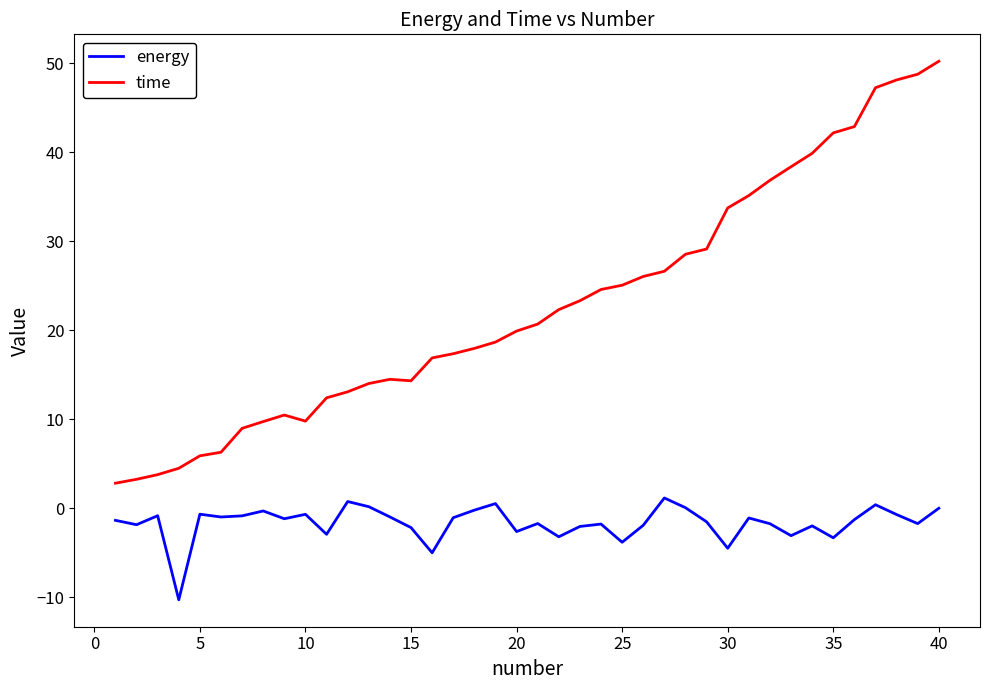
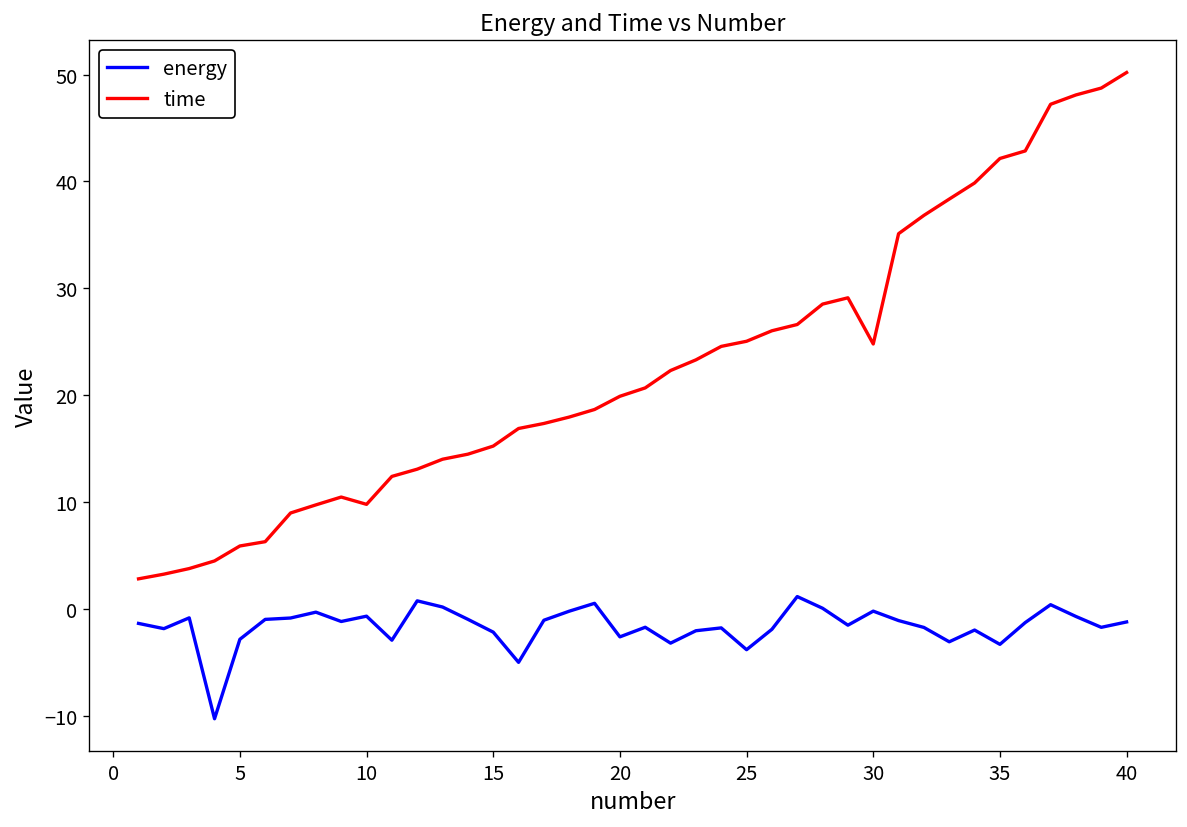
  {
    "energy": {
-     "5": -1,
+     "5": -3,
      "10": -1,
      "15": -2,
      "20": -3,
      "25": -4,
-     "30": -5,
+     "30": 0,
      "35": -3,
-     "40": 0
+     "40": -1
    },
    "time": {
      "5": 6,
      "10": 10,
-     "15": 14,
+     "15": 15,
      "20": 20,
      "25": 25,
-     "30": 34,
+     "30": 25,
      "35": 42,
      "40": 50
    }
  }
